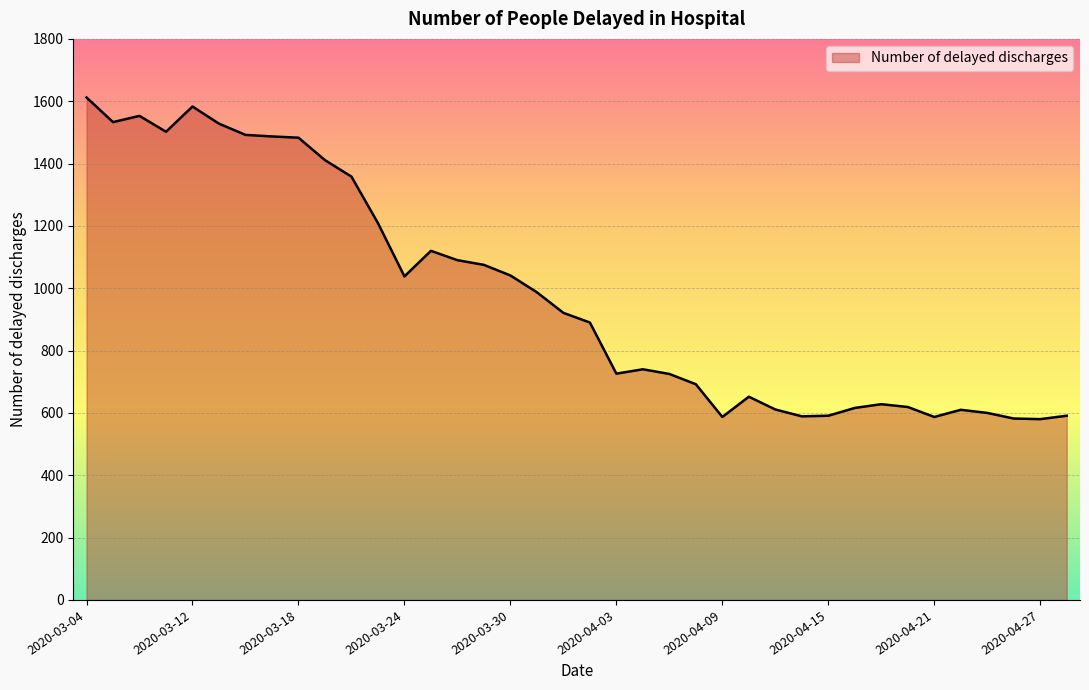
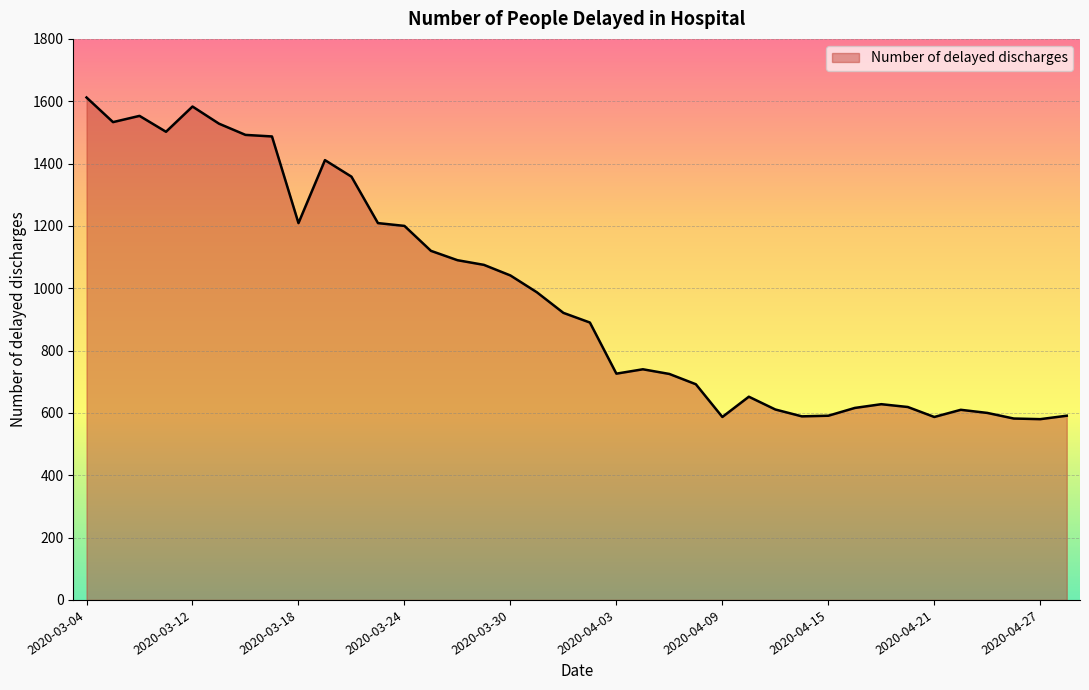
  {
    "2020-03-04": 1610,
    "2020-03-12": 1580,
-   "2020-03-18": 1480,
-   "2020-03-24": 1040,
+   "2020-03-18": 1210,
+   "2020-03-24": 1200,
    "2020-03-30": 1040,
    "2020-04-03": 730,
    "2020-04-09": 590,
    "2020-04-15": 590,
    "2020-04-21": 590,
    "2020-04-27": 580
  }
